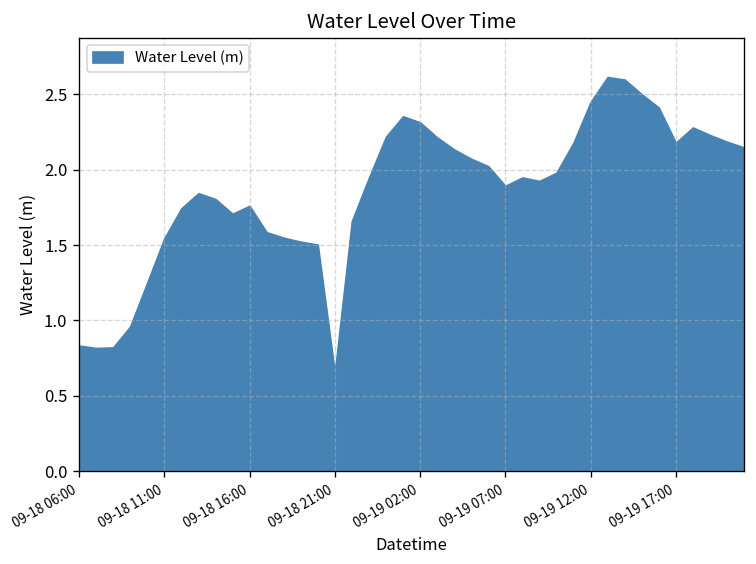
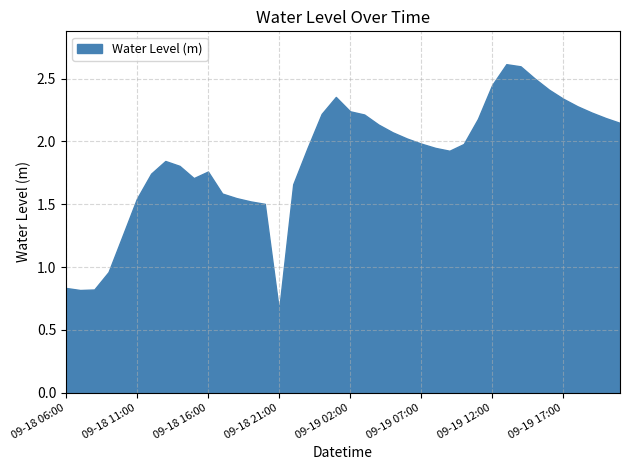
  {
    "09-18 06:00": 0.83,
    "09-18 11:00": 1.54,
    "09-18 16:00": 1.76,
    "09-18 21:00": 0.65,
-   "09-19 02:00": 2.31,
-   "09-19 07:00": 1.89,
+   "09-19 02:00": 2.24,
+   "09-19 07:00": 1.98,
    "09-19 12:00": 2.45,
-   "09-19 17:00": 2.18
+   "09-19 17:00": 2.34
  }
